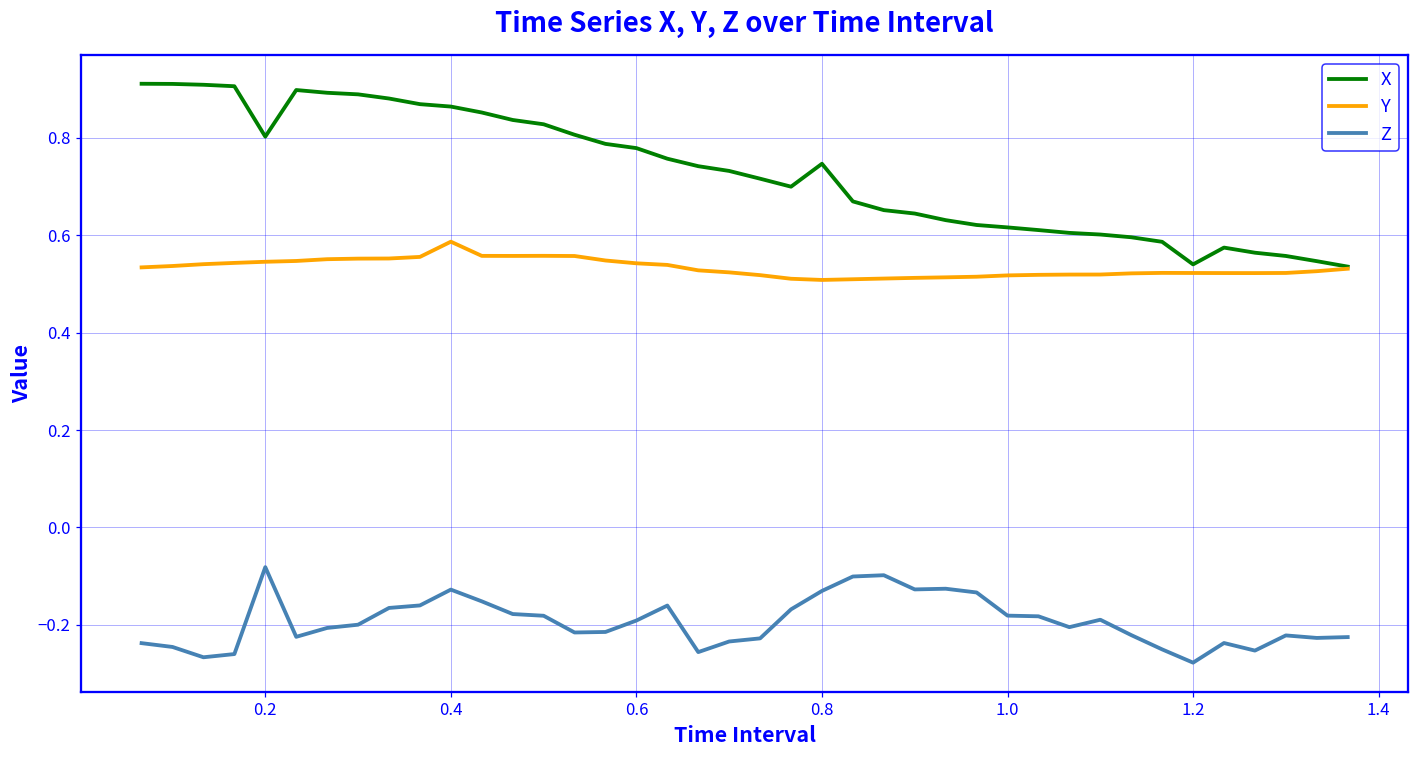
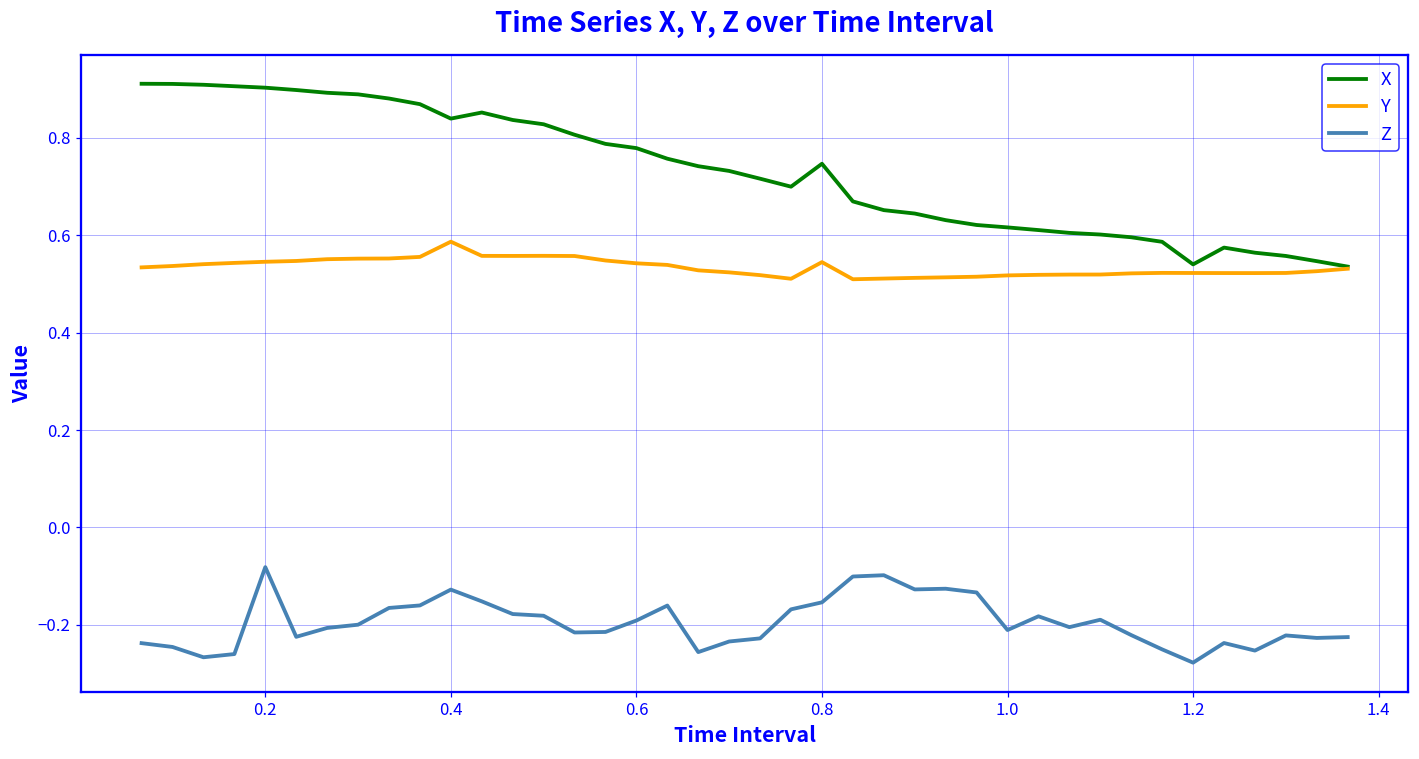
  {
    "X": {
-     "0.2": 0.80,
-     "0.4": 0.86,
+     "0.2": 0.90,
+     "0.4": 0.84,
      "0.6": 0.78,
      "0.8": 0.75,
      "1.0": 0.62,
      "1.2": 0.54
    },
    "Y": {
      "0.2": 0.55,
      "0.4": 0.59,
      "0.6": 0.54,
-     "0.8": 0.51,
+     "0.8": 0.54,
      "1.0": 0.52,
      "1.2": 0.52
    },
    "Z": {
      "0.2": -0.08,
      "0.4": -0.13,
      "0.6": -0.19,
-     "0.8": -0.13,
-     "1.0": -0.18,
+     "0.8": -0.15,
+     "1.0": -0.21,
      "1.2": -0.28
    }
  }
